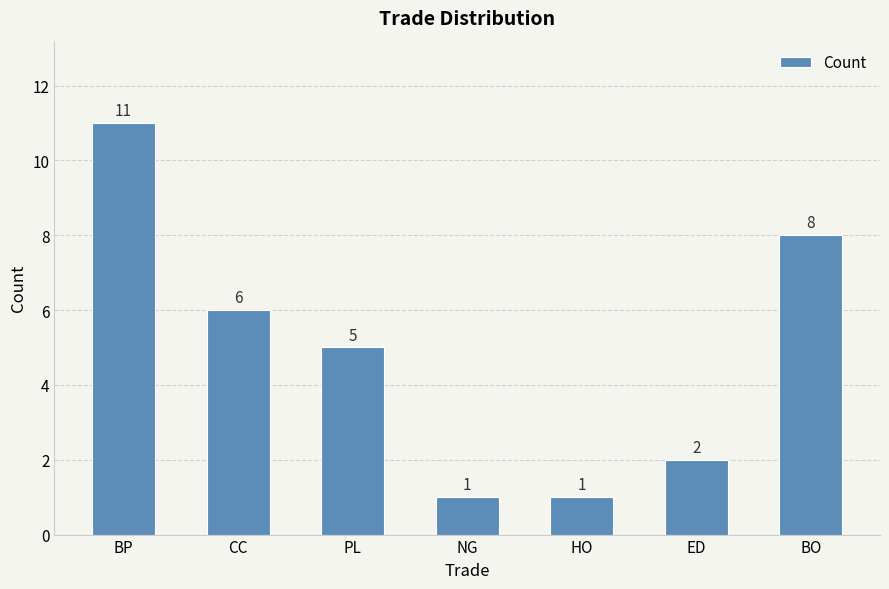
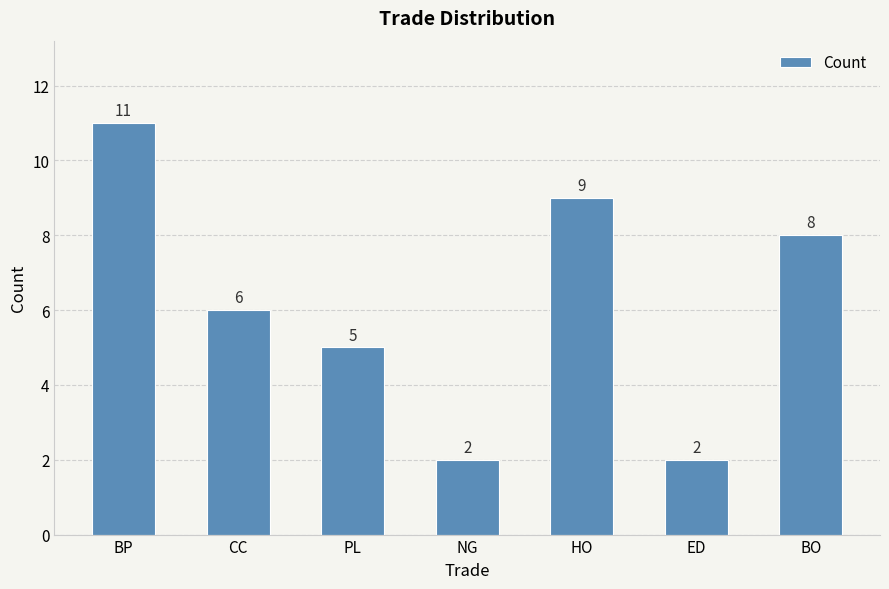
  {
    "BP": 11,
    "CC": 6,
    "PL": 5,
-   "NG": 1,
-   "HO": 1,
+   "NG": 2,
+   "HO": 9,
    "ED": 2,
    "BO": 8
  }
